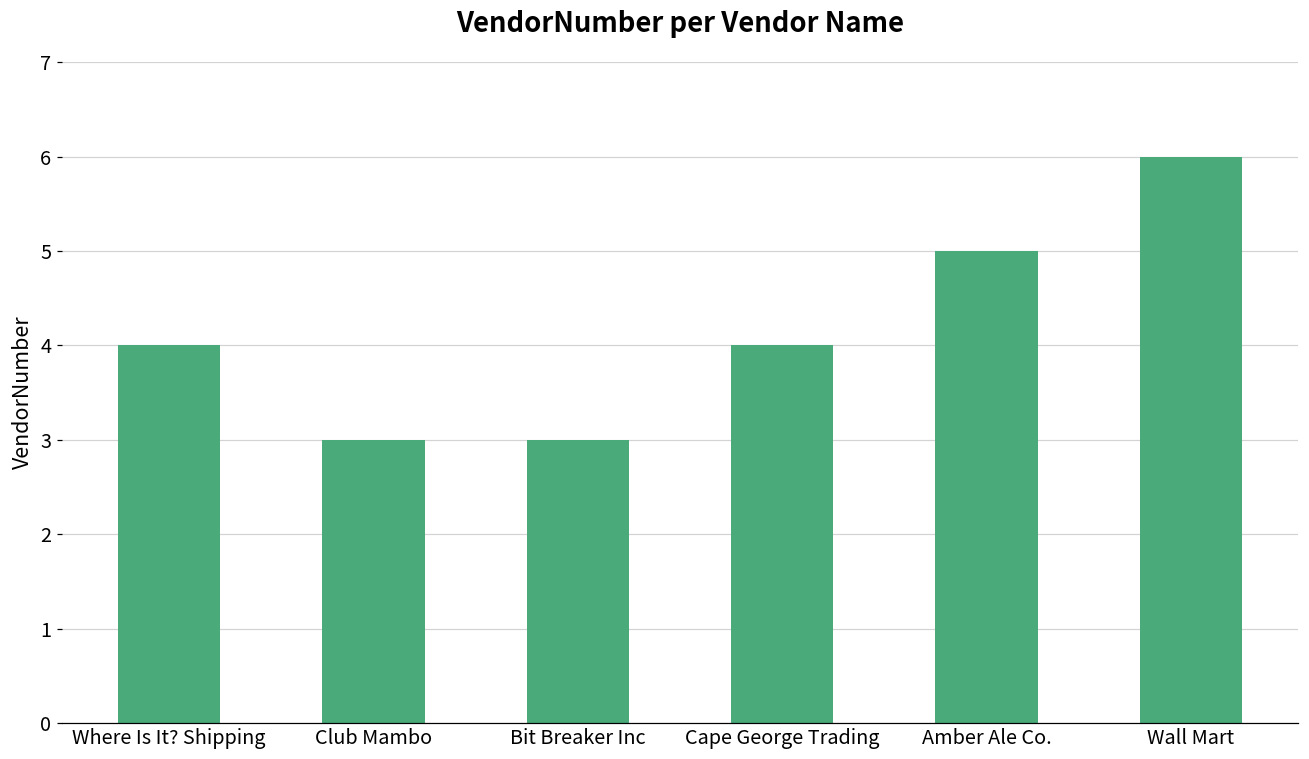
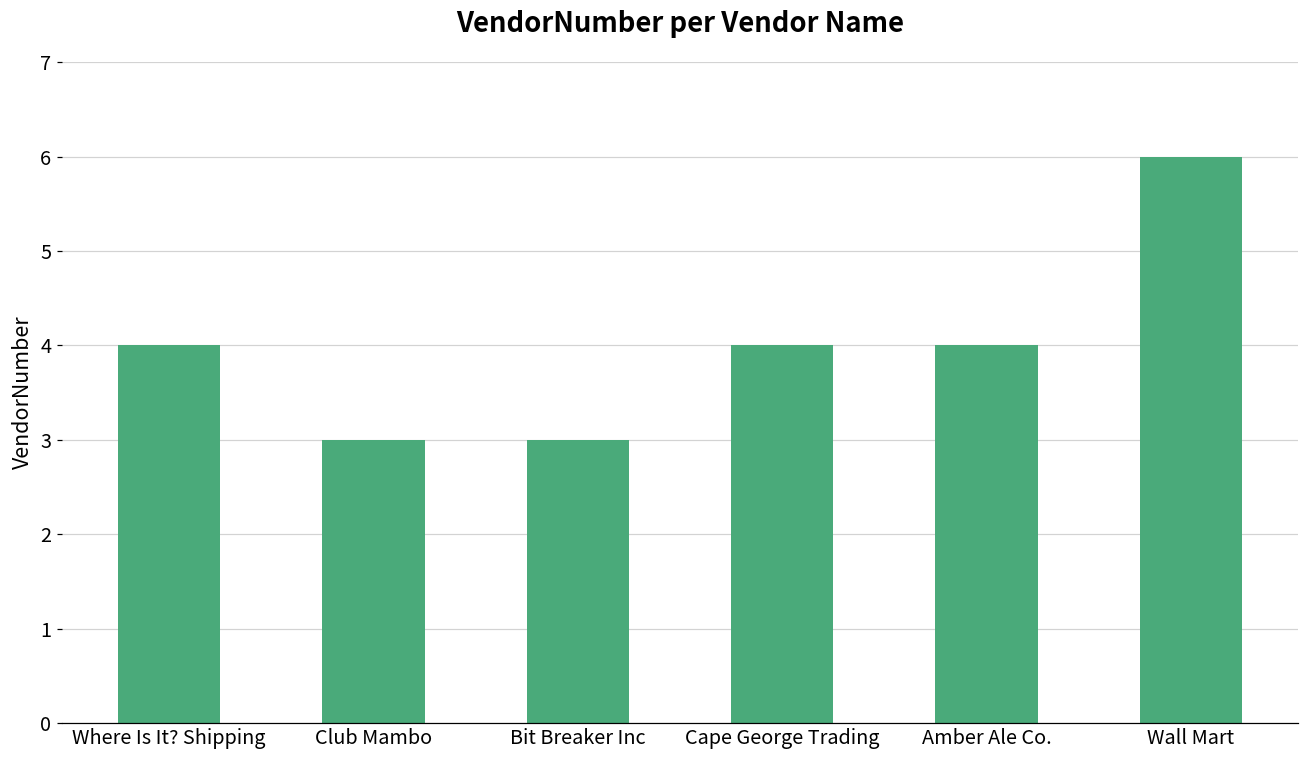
  {
    "Where Is It? Shipping": 4,
    "Club Mambo": 3,
    "Bit Breaker Inc": 3,
    "Cape George Trading": 4,
-   "Amber Ale Co.": 5,
+   "Amber Ale Co.": 4,
    "Wall Mart": 6
  }
